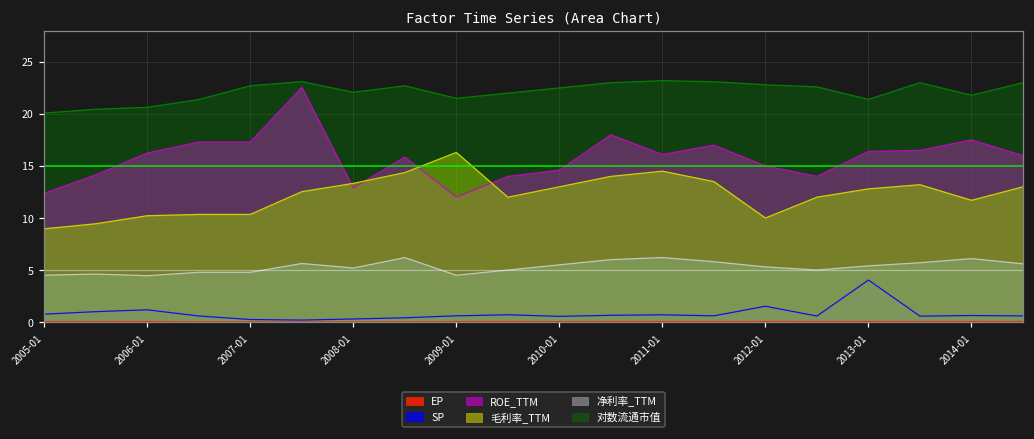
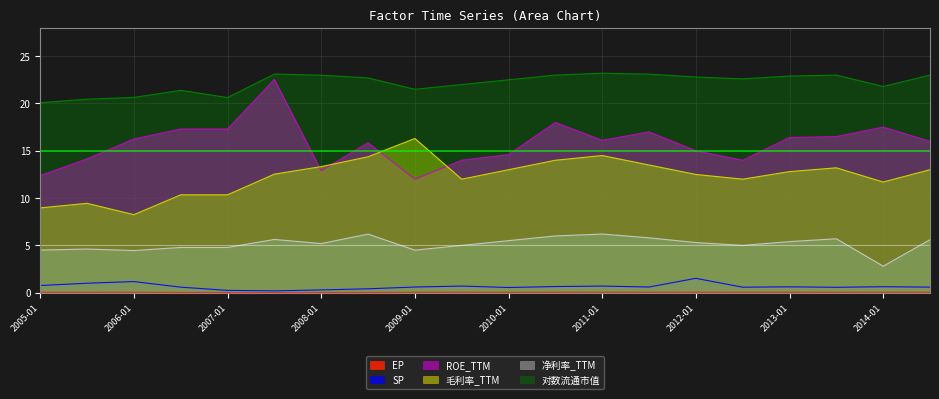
  {
    "EP": {
      "2005-01": 0,
      "2006-01": 0,
      "2008-01": 0,
      "2009-01": 0,
      "2010-01": 0,
      "2011-01": 0,
      "2012-01": 0,
      "2013-01": 0,
      "2014-01": 0
    },
    "SP": {
      "2005-01": 1,
      "2006-01": 1,
      "2008-01": 0,
      "2009-01": 1,
      "2010-01": 1,
      "2011-01": 1,
      "2012-01": 2,
-     "2013-01": 4,
+     "2013-01": 1,
      "2014-01": 1
    },
    "ROE_TTM": {
      "2005-01": 12,
      "2006-01": 16,
      "2007-01": 17,
      "2008-01": 13,
      "2009-01": 12,
      "2010-01": 15,
      "2011-01": 16,
      "2012-01": 15,
      "2013-01": 16,
      "2014-01": 18
    },
    "毛利率_TTM": {
      "2005-01": 9,
-     "2006-01": 10,
+     "2006-01": 8,
      "2007-01": 10,
      "2008-01": 13,
      "2009-01": 16,
      "2010-01": 13,
      "2011-01": 15,
-     "2012-01": 10,
+     "2012-01": 13,
      "2013-01": 13,
      "2014-01": 12
    },
    "净利率_TTM": {
      "2005-01": 5,
      "2006-01": 4,
      "2007-01": 5,
      "2008-01": 5,
      "2009-01": 5,
      "2010-01": 6,
      "2011-01": 6,
      "2012-01": 5,
      "2013-01": 5,
-     "2014-01": 6
+     "2014-01": 3
    },
    "对数流通市值": {
      "2005-01": 20,
      "2006-01": 21,
-     "2007-01": 23,
-     "2008-01": 22,
+     "2007-01": 21,
+     "2008-01": 23,
      "2009-01": 22,
      "2010-01": 23,
      "2011-01": 23,
      "2012-01": 23,
-     "2013-01": 21,
+     "2013-01": 23,
      "2014-01": 22
    }
  }
